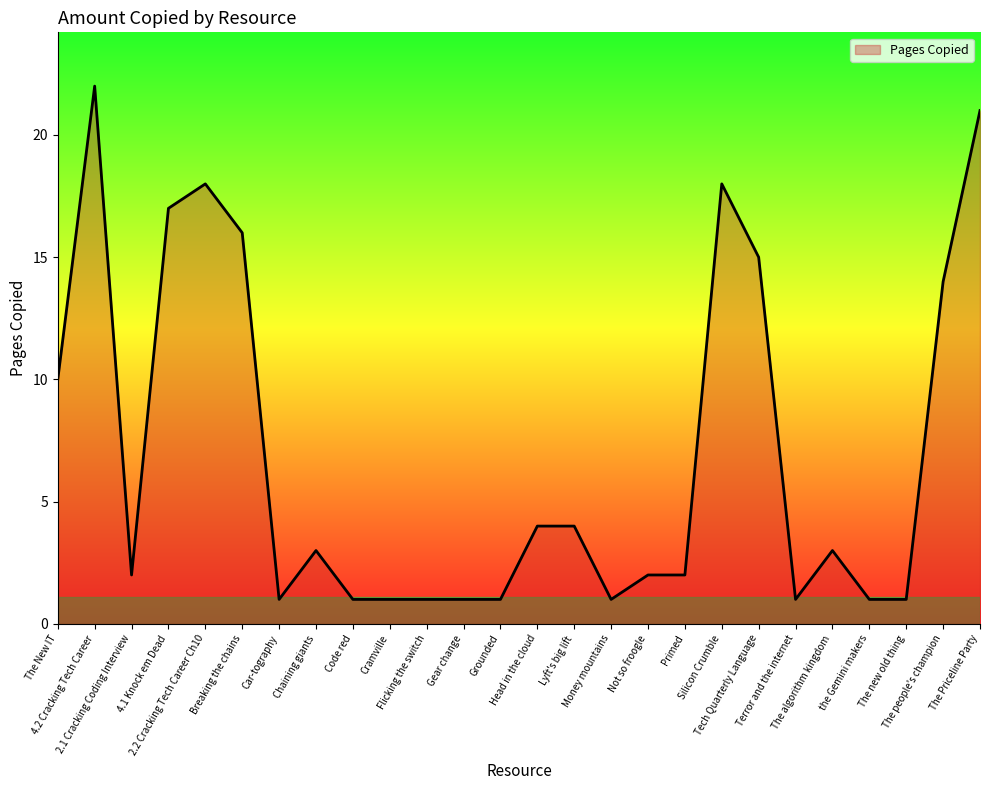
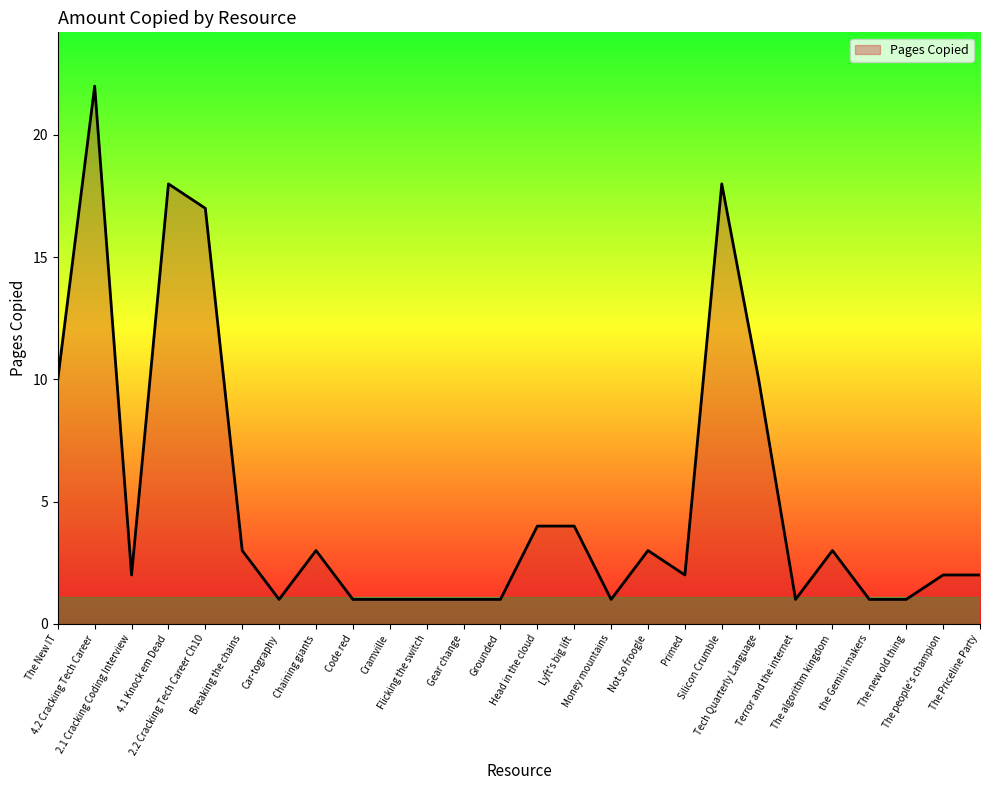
  {
    "The New IT": 10,
    "4.2 Cracking Tech Career": 22,
    "2.1 Cracking Coding Interview": 2,
-   "4.1 Knock em Dead": 17,
-   "2.2 Cracking Tech Career Ch10": 18,
-   "Breaking the chains": 16,
+   "4.1 Knock em Dead": 18,
+   "2.2 Cracking Tech Career Ch10": 17,
+   "Breaking the chains": 3,
    "Chaining giants": 3,
    "Head in the cloud": 4,
    "Lyft's big lift": 4,
-   "Not so froogle": 2,
+   "Not so froogle": 3,
    "Primed": 2,
    "Silicon Crumble": 18,
-   "Tech Quarterly Language": 15,
+   "Tech Quarterly Language": 10,
    "The algorithm kingdom": 3,
-   "The people's champion": 14,
-   "The Priceline Party": 21
+   "The people's champion": 2,
+   "The Priceline Party": 2
  }
